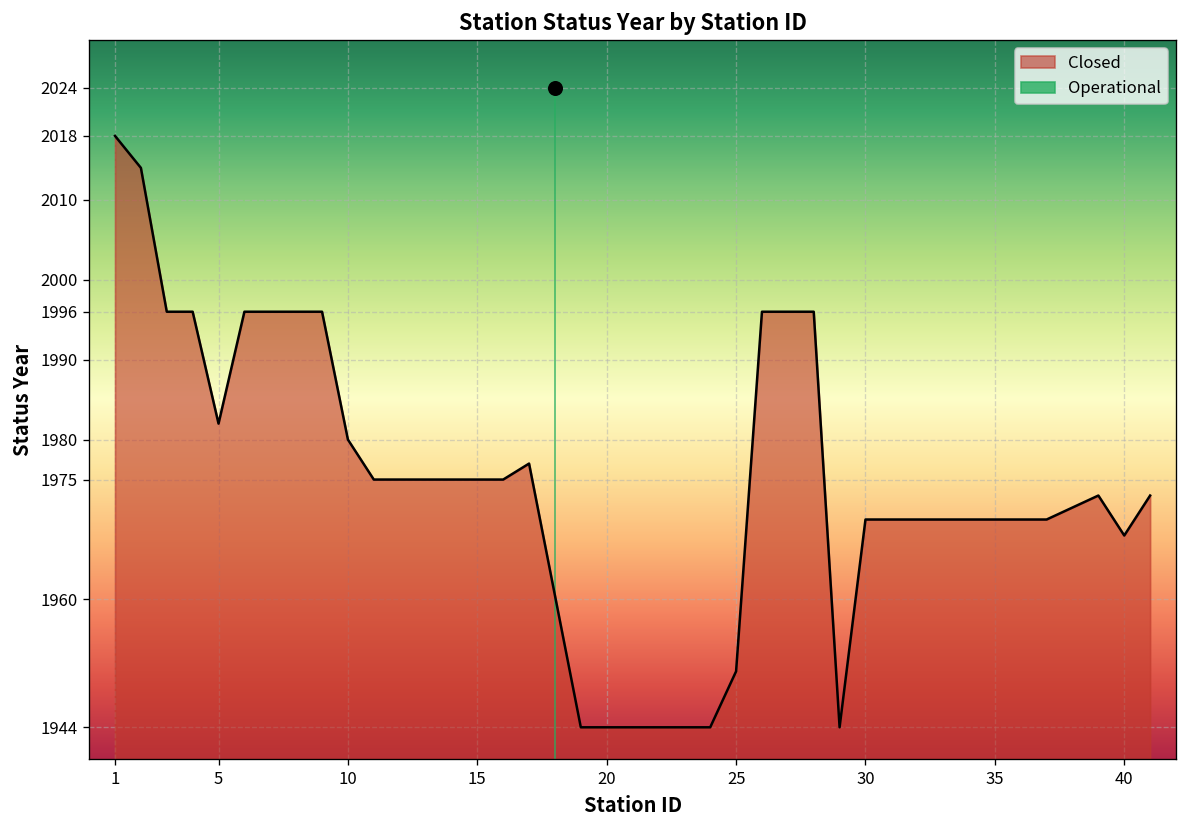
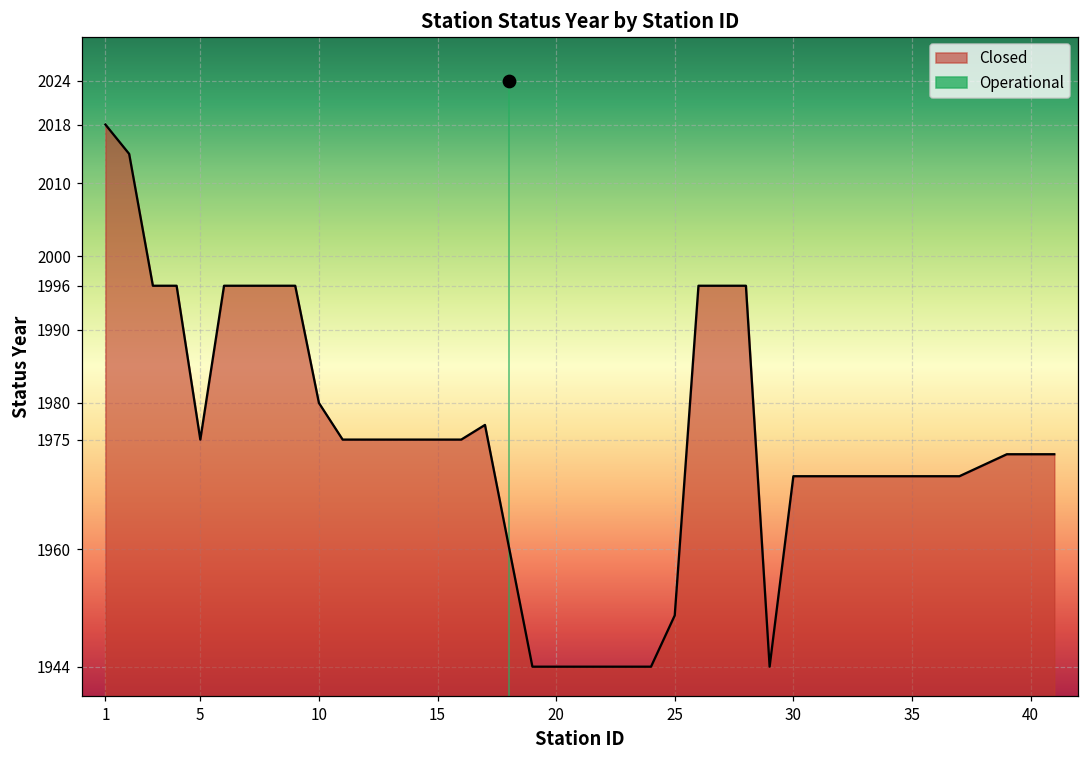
  {
    "Closed": {
      "1": 2018,
-     "5": 1982,
+     "5": 1975,
      "10": 1980,
      "15": 1975,
      "20": 1944,
      "25": 1951,
      "30": 1970,
      "35": 1970,
-     "40": 1968
+     "40": 1973
    }
  }
